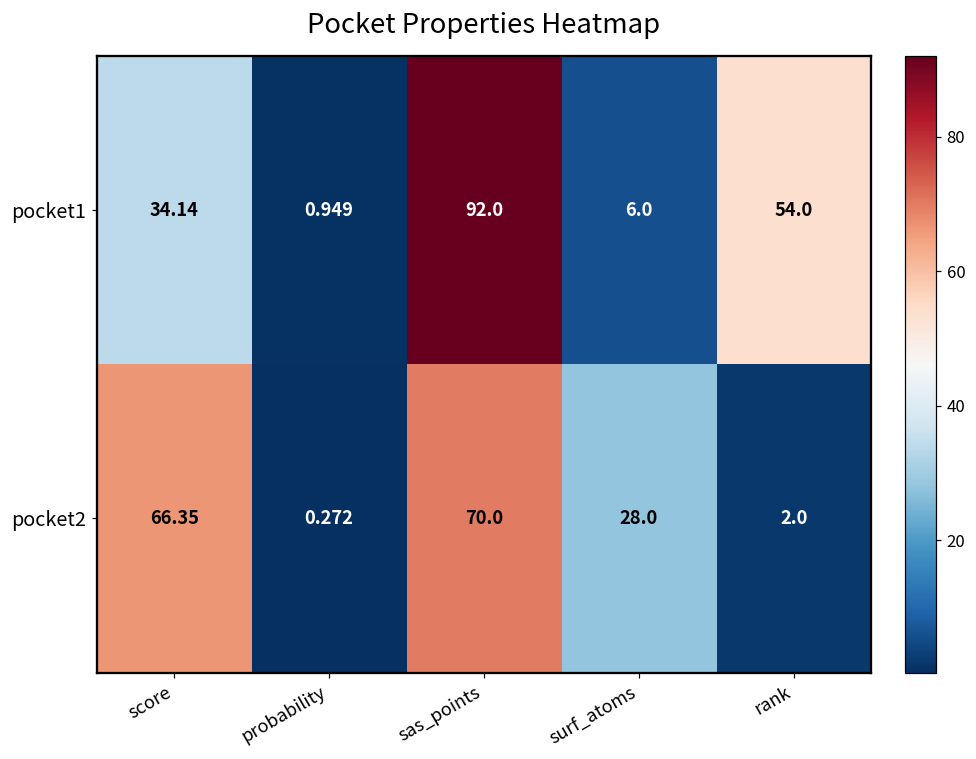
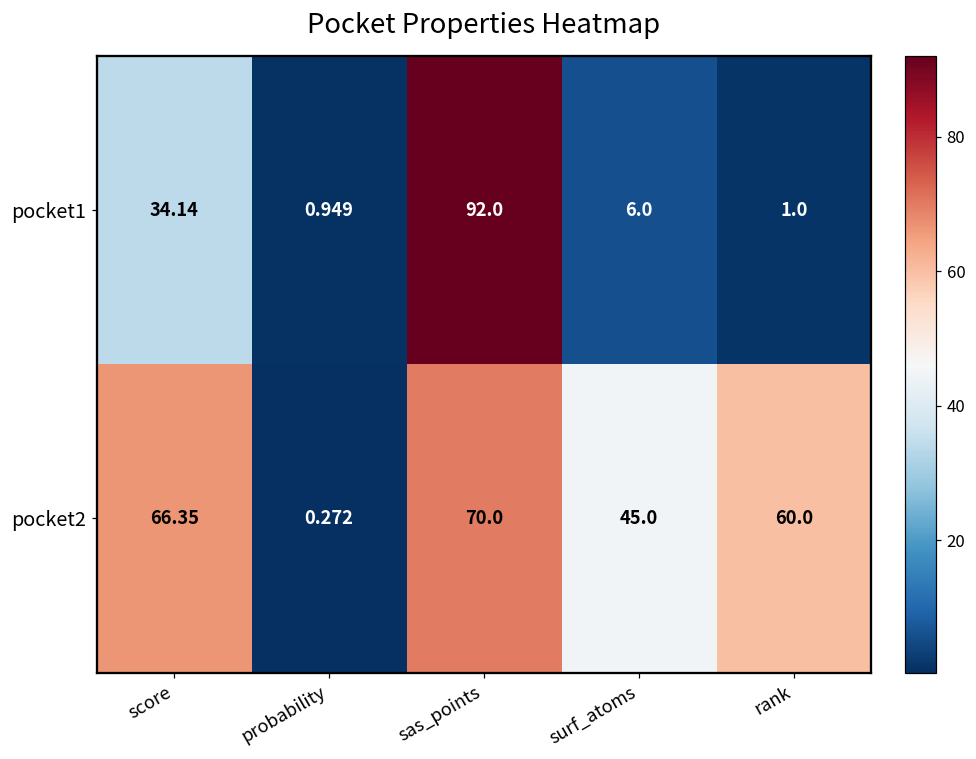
  {
    "pocket1": {
      "score": 34.14,
      "probability": 0.949,
      "sas_points": 92.0,
      "surf_atoms": 6.0,
-     "rank": 54.0
+     "rank": 1.0
    },
    "pocket2": {
      "score": 66.35,
      "probability": 0.272,
      "sas_points": 70.0,
-     "surf_atoms": 28.0,
-     "rank": 2.0
+     "surf_atoms": 45.0,
+     "rank": 60.0
    }
  }
